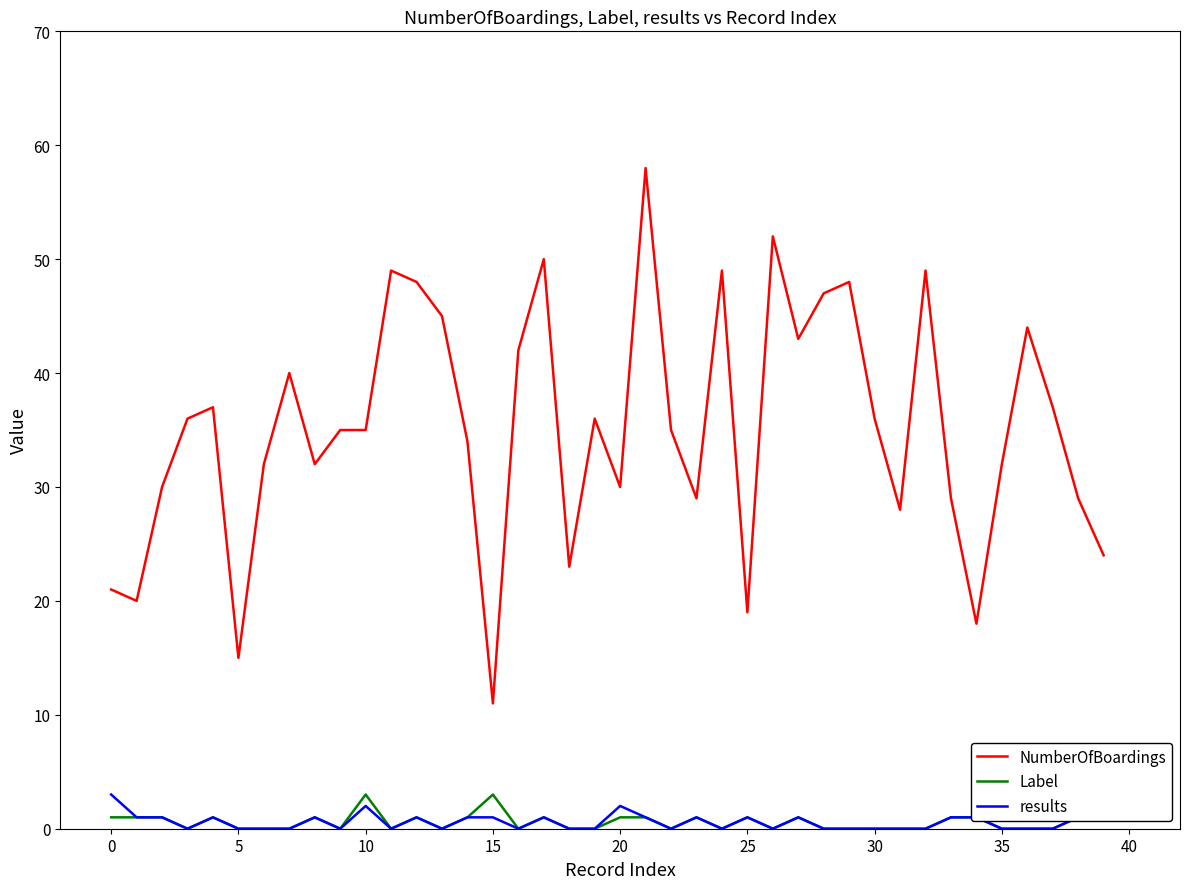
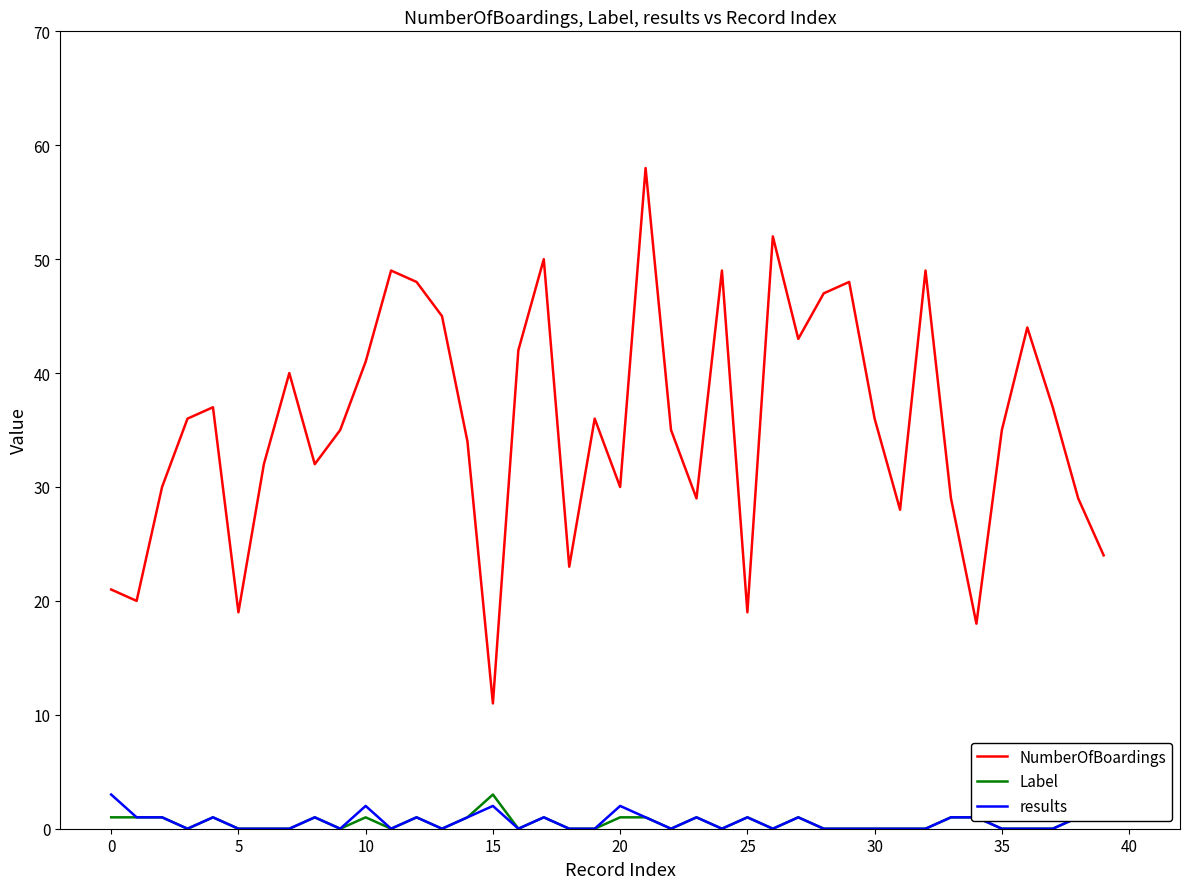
  {
    "NumberOfBoardings": {
      "0": 21,
-     "5": 15,
-     "10": 35,
+     "5": 19,
+     "10": 41,
      "15": 11,
      "20": 30,
      "25": 19,
      "30": 36,
-     "35": 32
+     "35": 35
    },
    "Label": {
      "0": 1,
-     "10": 3,
+     "10": 1,
      "15": 3,
      "20": 1
    },
    "results": {
      "0": 3,
      "10": 2,
-     "15": 1,
+     "15": 2,
      "20": 2
    }
  }
